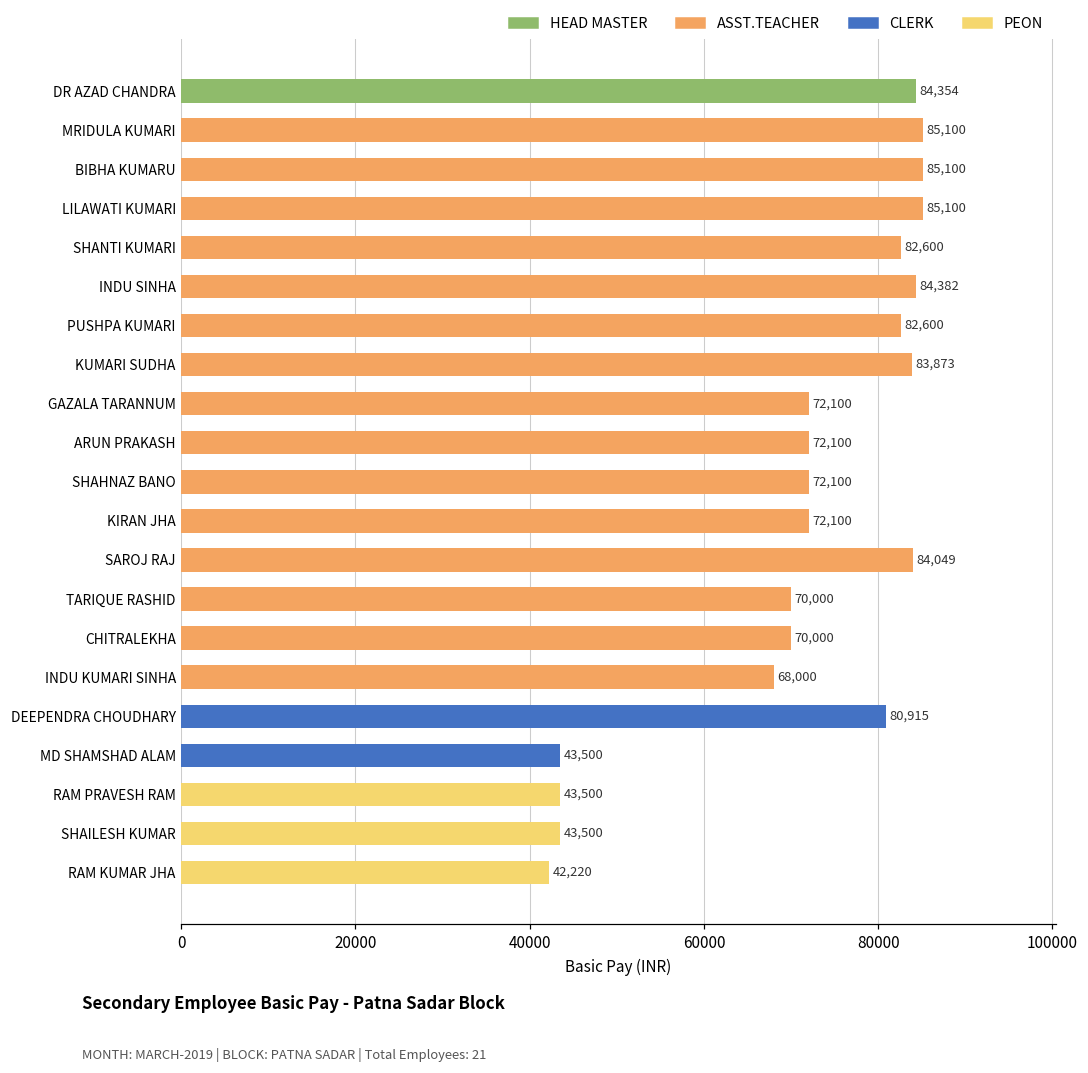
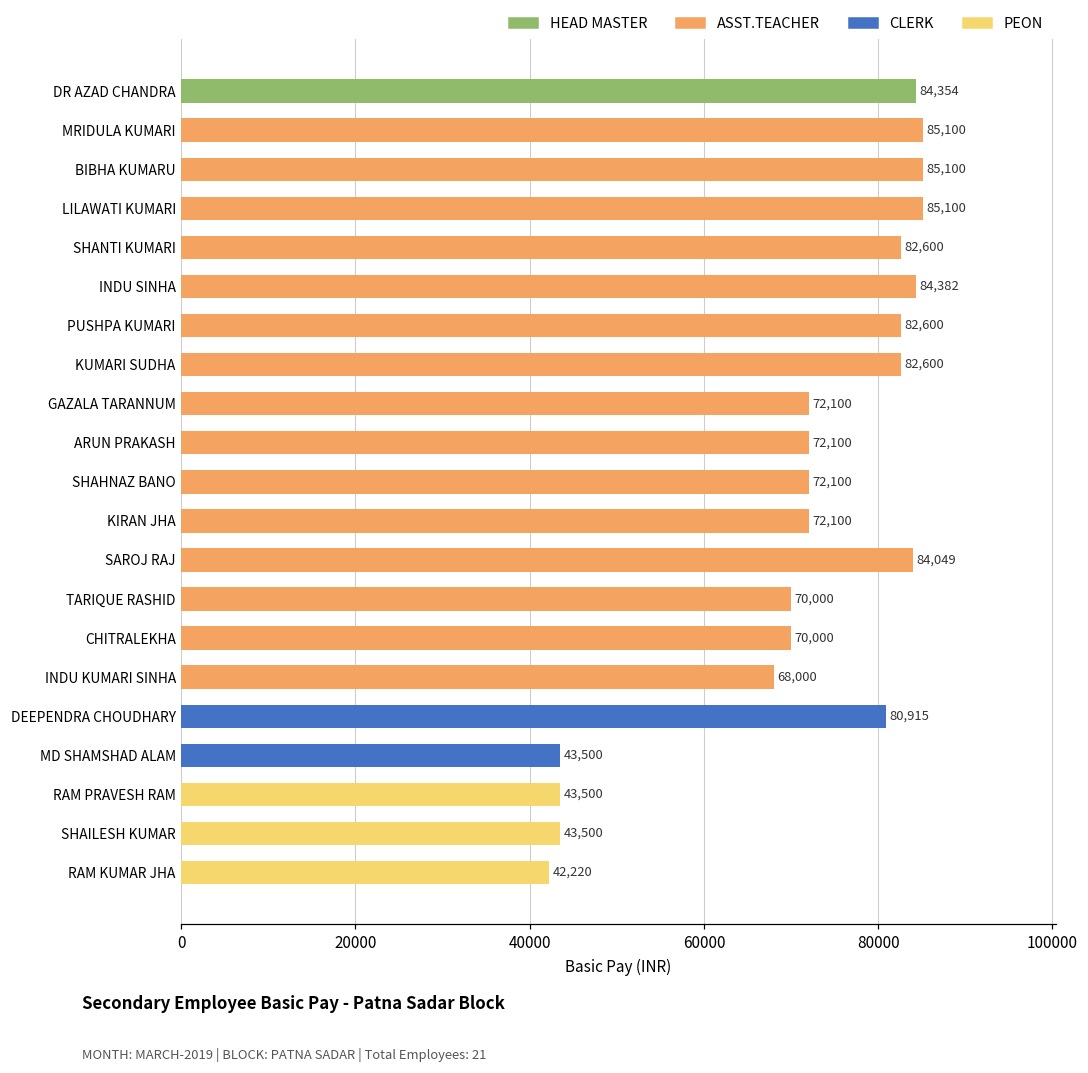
  {
    "DR AZAD CHANDRA": "84,354",
    "MRIDULA KUMARI": "85,100",
    "BIBHA KUMARU": "85,100",
    "LILAWATI KUMARI": "85,100",
    "SHANTI KUMARI": "82,600",
    "INDU SINHA": "84,382",
    "PUSHPA KUMARI": "82,600",
-   "KUMARI SUDHA": "83,873",
+   "KUMARI SUDHA": "82,600",
    "GAZALA TARANNUM": "72,100",
    "ARUN PRAKASH": "72,100",
    "SHAHNAZ BANO": "72,100",
    "KIRAN JHA": "72,100",
    "SAROJ RAJ": "84,049",
    "TARIQUE RASHID": "70,000",
    "CHITRALEKHA": "70,000",
    "INDU KUMARI SINHA": "68,000",
    "DEEPENDRA CHOUDHARY": "80,915",
    "MD SHAMSHAD ALAM": "43,500",
    "RAM PRAVESH RAM": "43,500",
    "SHAILESH KUMAR": "43,500",
    "RAM KUMAR JHA": "42,220"
  }
